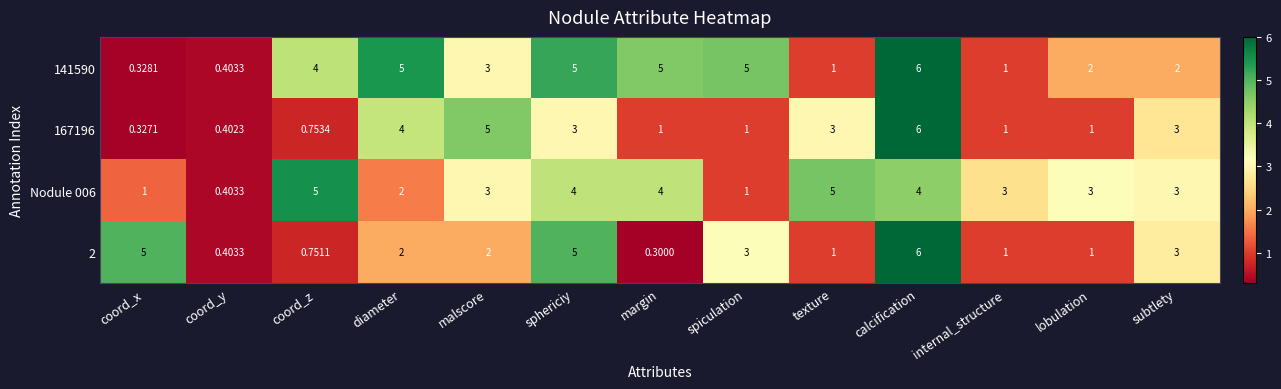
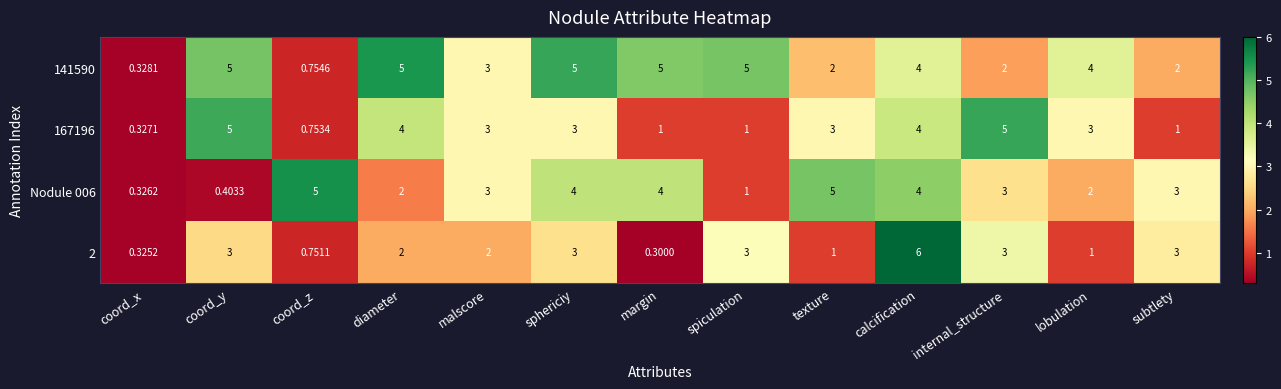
  {
    "141590": {
      "coord_x": 0.3281,
-     "coord_y": 0.4033,
-     "coord_z": 4,
+     "coord_y": 5,
+     "coord_z": 0.7546,
      "diameter": 5,
      "malscore": 3,
      "sphericiy": 5,
      "margin": 5,
      "spiculation": 5,
-     "texture": 1,
-     "calcification": 6,
-     "internal_structure": 1,
-     "lobulation": 2,
+     "texture": 2,
+     "calcification": 4,
+     "internal_structure": 2,
+     "lobulation": 4,
      "subtlety": 2
    },
    "167196": {
      "coord_x": 0.3271,
-     "coord_y": 0.4023,
+     "coord_y": 5,
      "coord_z": 0.7534,
      "diameter": 4,
-     "malscore": 5,
+     "malscore": 3,
      "sphericiy": 3,
      "margin": 1,
      "spiculation": 1,
      "texture": 3,
-     "calcification": 6,
-     "internal_structure": 1,
-     "lobulation": 1,
-     "subtlety": 3
+     "calcification": 4,
+     "internal_structure": 5,
+     "lobulation": 3,
+     "subtlety": 1
    },
    "Nodule 006": {
-     "coord_x": 1,
+     "coord_x": 0.3262,
      "coord_y": 0.4033,
      "coord_z": 5,
      "diameter": 2,
      "malscore": 3,
      "sphericiy": 4,
      "margin": 4,
      "spiculation": 1,
      "texture": 5,
      "calcification": 4,
      "internal_structure": 3,
-     "lobulation": 3,
+     "lobulation": 2,
      "subtlety": 3
    },
    "2": {
-     "coord_x": 5,
-     "coord_y": 0.4033,
+     "coord_x": 0.3252,
+     "coord_y": 3,
      "coord_z": 0.7511,
      "diameter": 2,
      "malscore": 2,
-     "sphericiy": 5,
+     "sphericiy": 3,
      "margin": 0.3000,
      "spiculation": 3,
      "texture": 1,
      "calcification": 6,
-     "internal_structure": 1,
+     "internal_structure": 3,
      "lobulation": 1,
      "subtlety": 3
    }
  }
